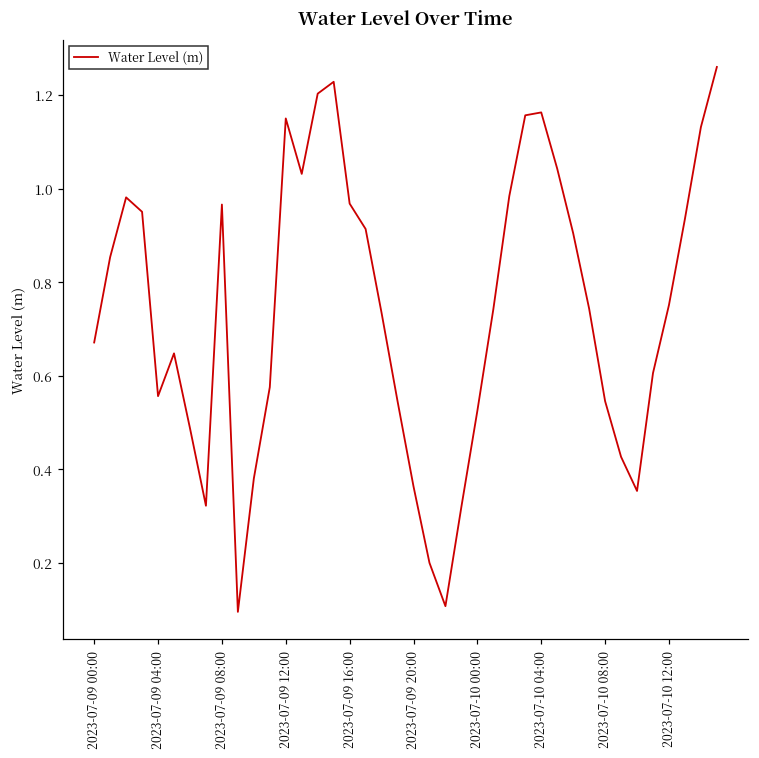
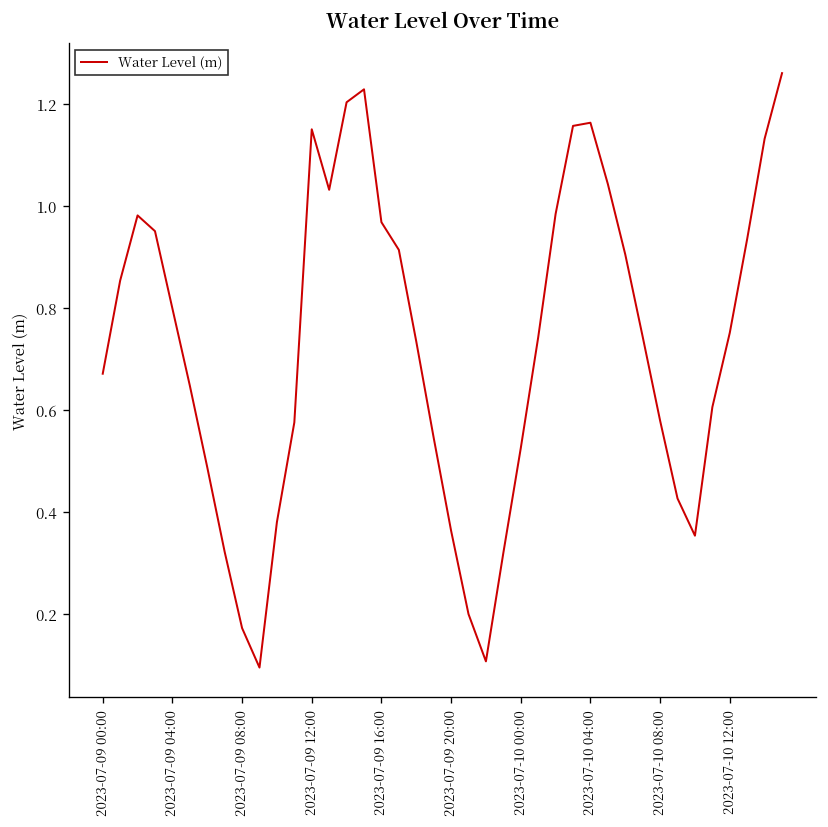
  {
    "2023-07-09 00:00": 0.67,
-   "2023-07-09 04:00": 0.56,
-   "2023-07-09 08:00": 0.97,
+   "2023-07-09 04:00": 0.80,
+   "2023-07-09 08:00": 0.17,
    "2023-07-09 12:00": 1.15,
    "2023-07-09 16:00": 0.97,
    "2023-07-09 20:00": 0.36,
    "2023-07-10 00:00": 0.53,
    "2023-07-10 04:00": 1.16,
-   "2023-07-10 08:00": 0.55,
+   "2023-07-10 08:00": 0.58,
    "2023-07-10 12:00": 0.75
  }
